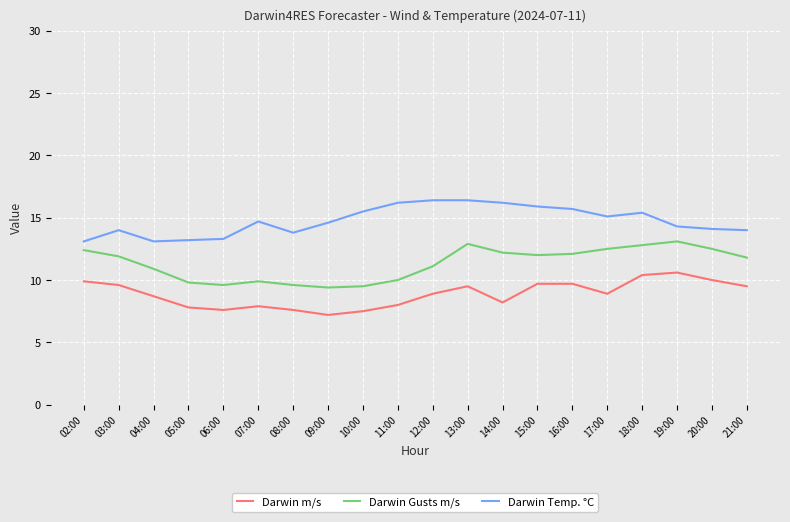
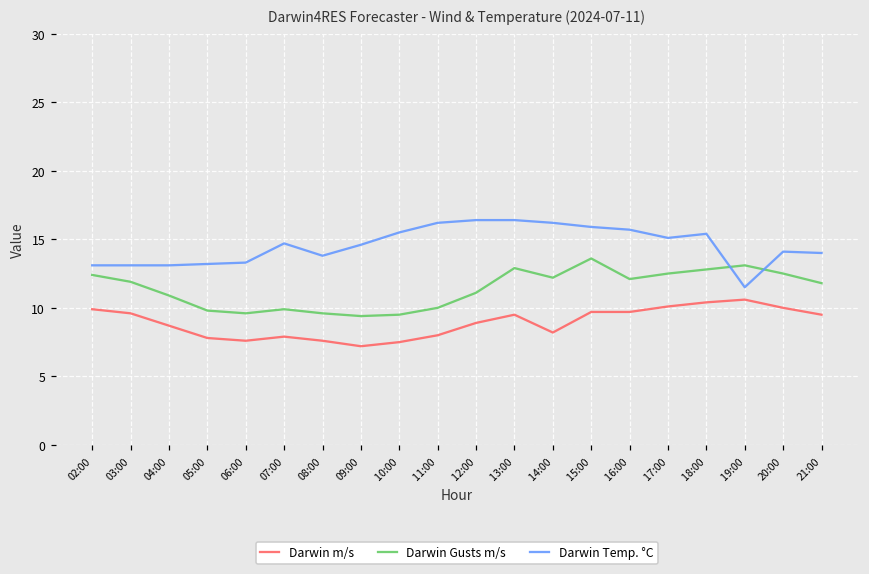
  {
    "Darwin m/s": {
      "02:00": 9.9,
      "03:00": 9.6,
      "04:00": 8.7,
      "05:00": 7.8,
      "06:00": 7.6,
      "07:00": 7.9,
      "08:00": 7.6,
      "09:00": 7.2,
      "10:00": 7.5,
      "11:00": 8.0,
      "12:00": 8.9,
      "13:00": 9.5,
      "14:00": 8.2,
      "15:00": 9.7,
      "16:00": 9.7,
-     "17:00": 8.9,
+     "17:00": 10.1,
      "18:00": 10.4,
      "19:00": 10.6,
      "20:00": 10.0,
      "21:00": 9.5
    },
    "Darwin Gusts m/s": {
      "02:00": 12.4,
      "03:00": 11.9,
      "04:00": 10.9,
      "05:00": 9.8,
      "06:00": 9.6,
      "07:00": 9.9,
      "08:00": 9.6,
      "09:00": 9.4,
      "10:00": 9.5,
      "11:00": 10.0,
      "12:00": 11.1,
      "13:00": 12.9,
      "14:00": 12.2,
-     "15:00": 12.0,
+     "15:00": 13.6,
      "16:00": 12.1,
      "17:00": 12.5,
      "18:00": 12.8,
      "19:00": 13.1,
      "20:00": 12.5,
      "21:00": 11.8
    },
    "Darwin Temp. °C": {
      "02:00": 13.1,
-     "03:00": 14.0,
+     "03:00": 13.1,
      "04:00": 13.1,
      "05:00": 13.2,
      "06:00": 13.3,
      "07:00": 14.7,
      "08:00": 13.8,
      "09:00": 14.6,
      "10:00": 15.5,
      "11:00": 16.2,
      "12:00": 16.4,
      "13:00": 16.4,
      "14:00": 16.2,
      "15:00": 15.9,
      "16:00": 15.7,
      "17:00": 15.1,
      "18:00": 15.4,
-     "19:00": 14.3,
+     "19:00": 11.5,
      "20:00": 14.1,
      "21:00": 14.0
    }
  }
